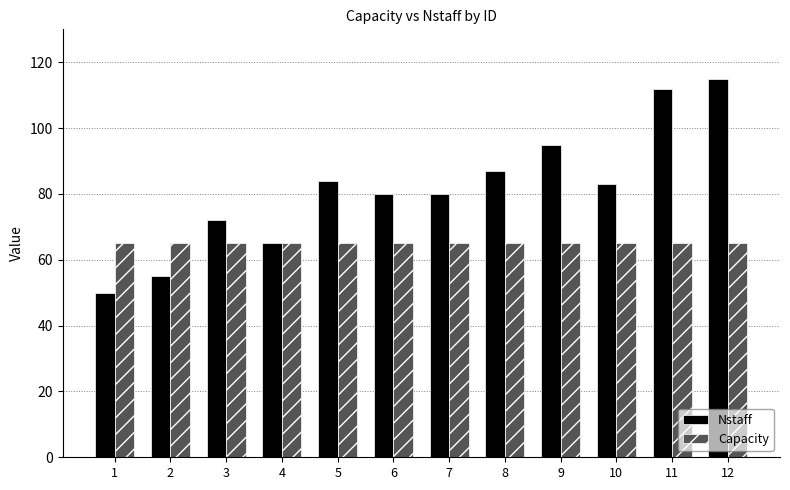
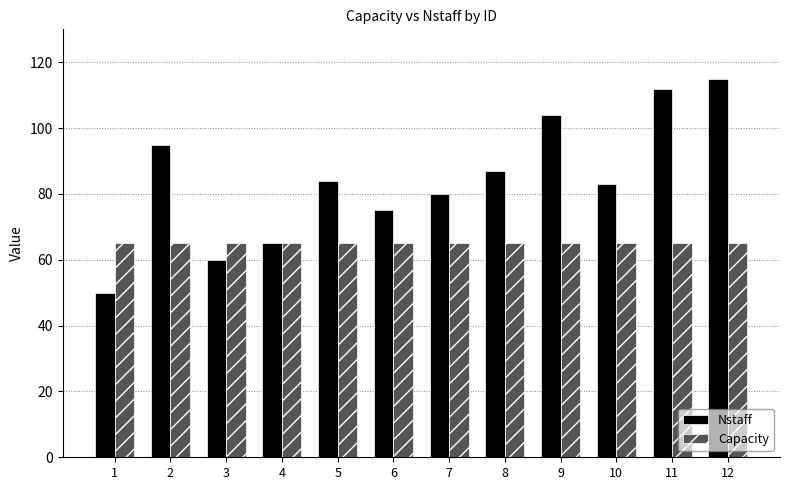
  {
    "Nstaff": {
      "1": 50,
-     "2": 55,
-     "3": 72,
+     "2": 95,
+     "3": 60,
      "4": 65,
      "5": 84,
-     "6": 80,
+     "6": 75,
      "7": 80,
      "8": 87,
-     "9": 95,
+     "9": 104,
      "10": 83,
      "11": 112,
      "12": 115
    },
    "Capacity": {
      "1": 65,
      "2": 65,
      "3": 65,
      "4": 65,
      "5": 65,
      "6": 65,
      "7": 65,
      "8": 65,
      "9": 65,
      "10": 65,
      "11": 65,
      "12": 65
    }
  }
